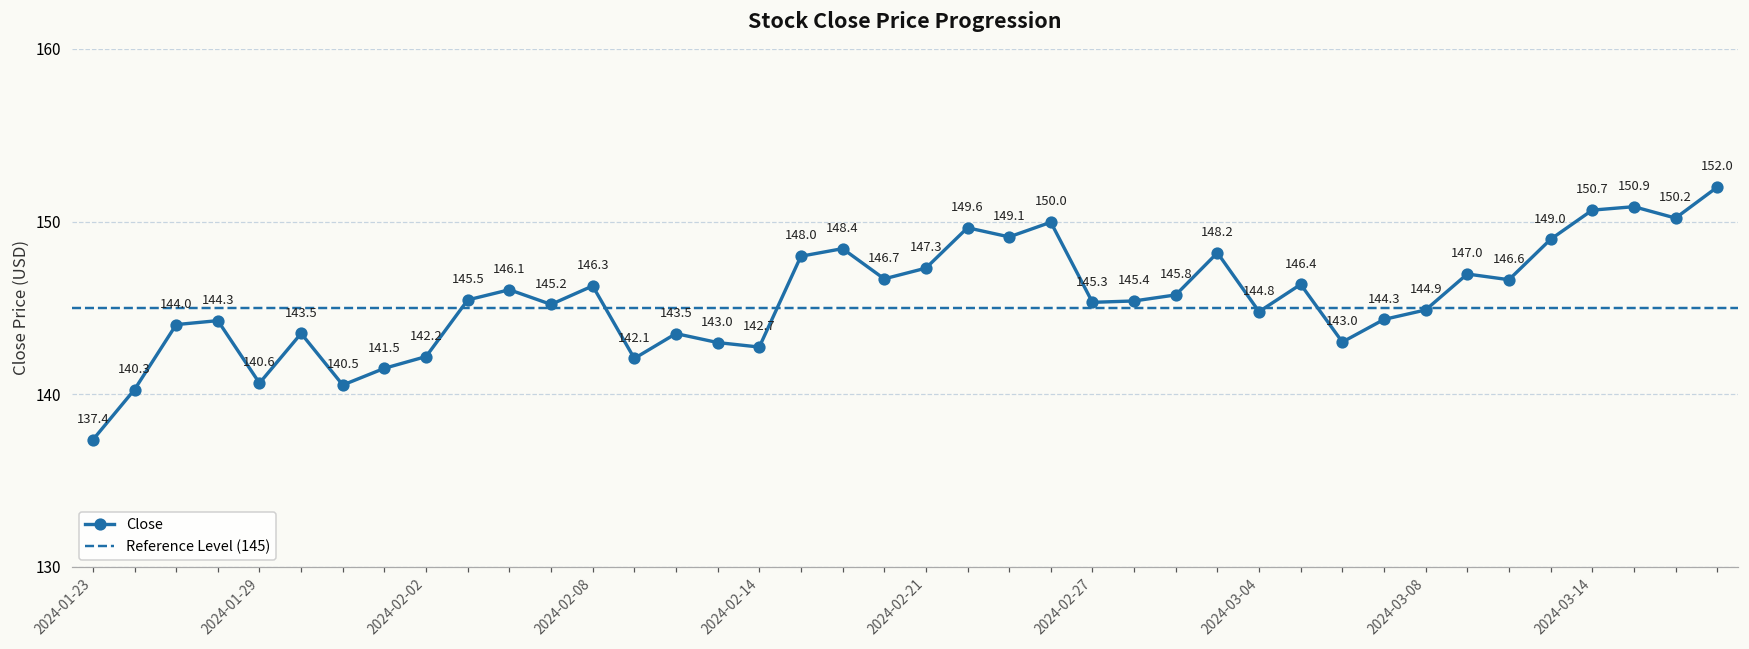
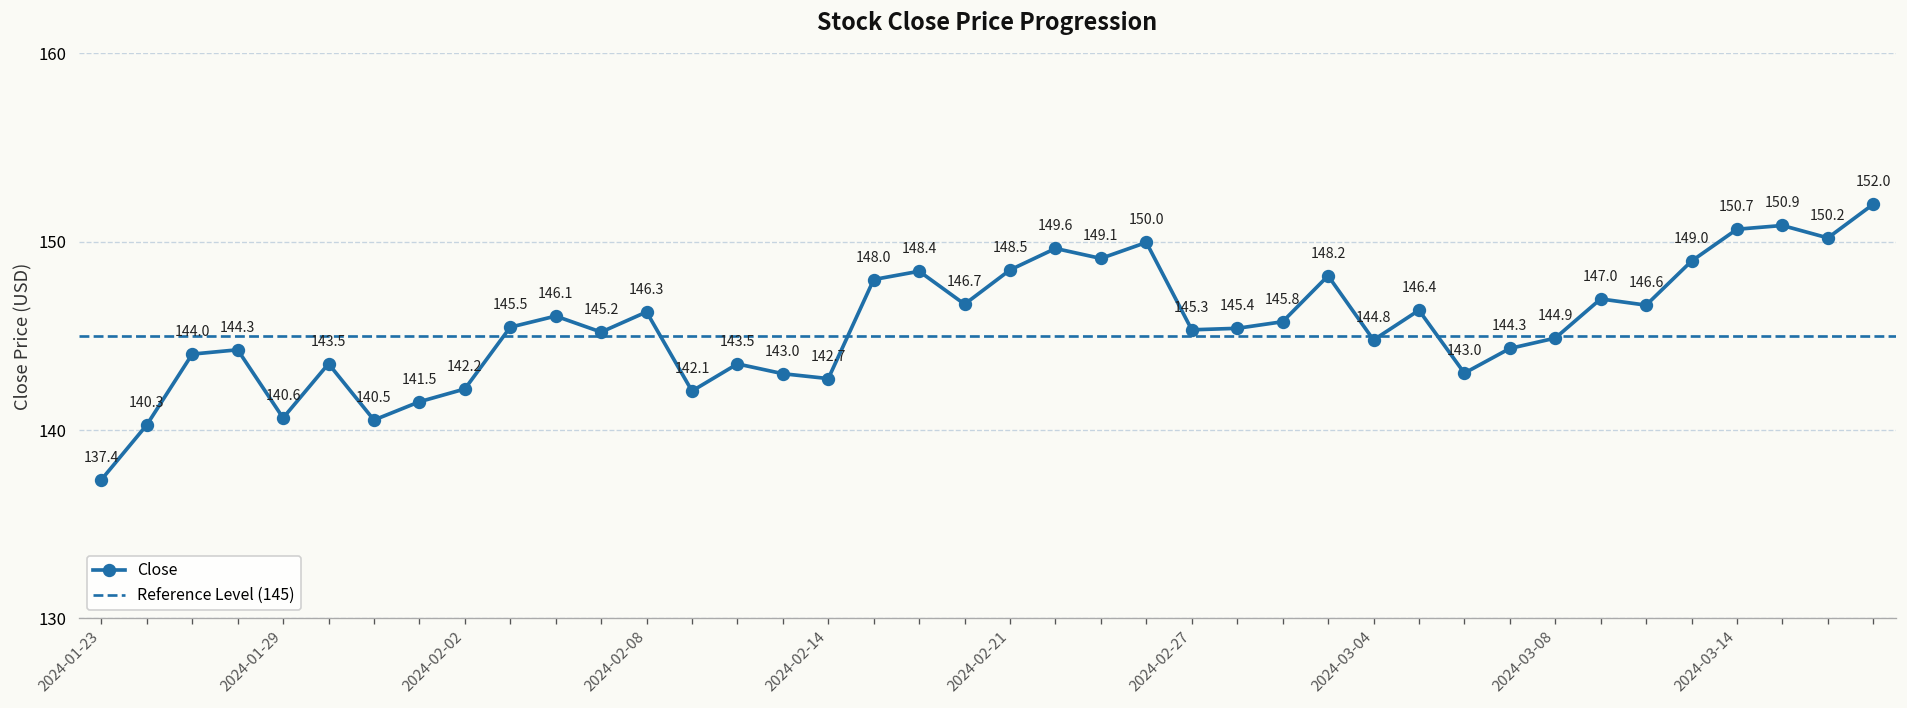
  {
    "2024-01-23": 137.4,
    "2024-01-29": 140.6,
    "2024-02-02": 142.2,
    "2024-02-08": 146.3,
    "2024-02-14": 142.7,
-   "2024-02-21": 147.3,
+   "2024-02-21": 148.5,
    "2024-02-27": 145.3,
    "2024-03-04": 144.8,
    "2024-03-08": 144.9,
    "2024-03-14": 150.7
  }
